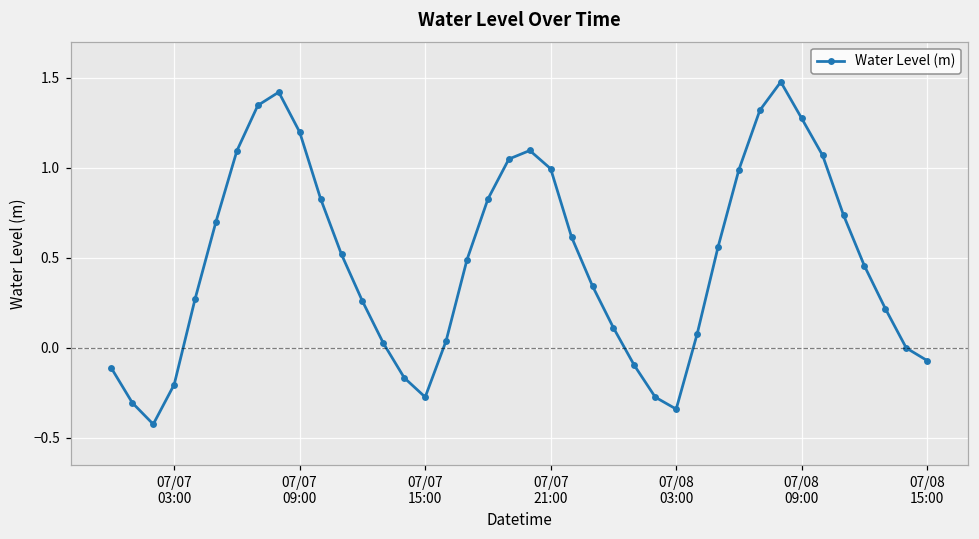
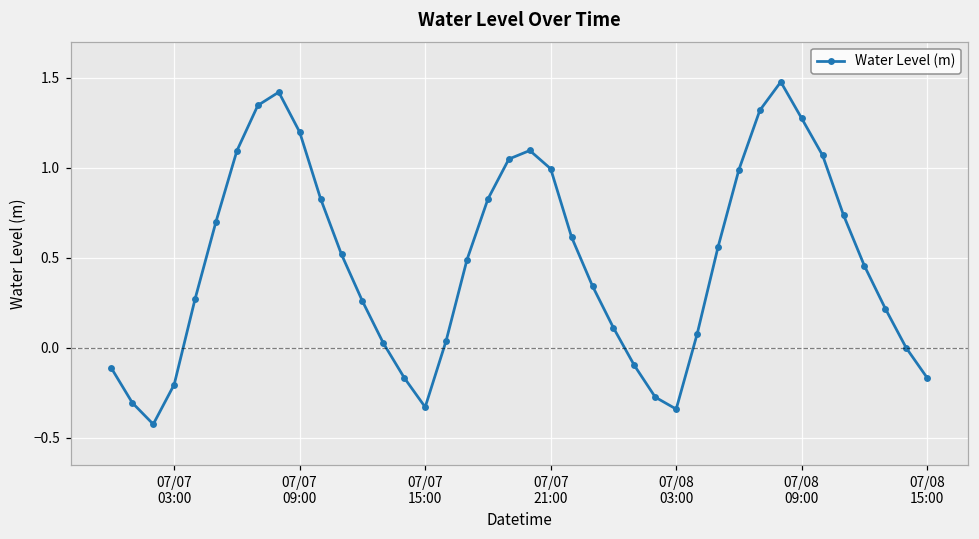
  {
    "07/07 03:00": -0.20,
    "07/07 09:00": 1.20,
-   "07/07 15:00": -0.27,
+   "07/07 15:00": -0.33,
    "07/07 21:00": 0.99,
    "07/08 03:00": -0.34,
    "07/08 09:00": 1.27,
-   "07/08 15:00": -0.07
+   "07/08 15:00": -0.17
  }
